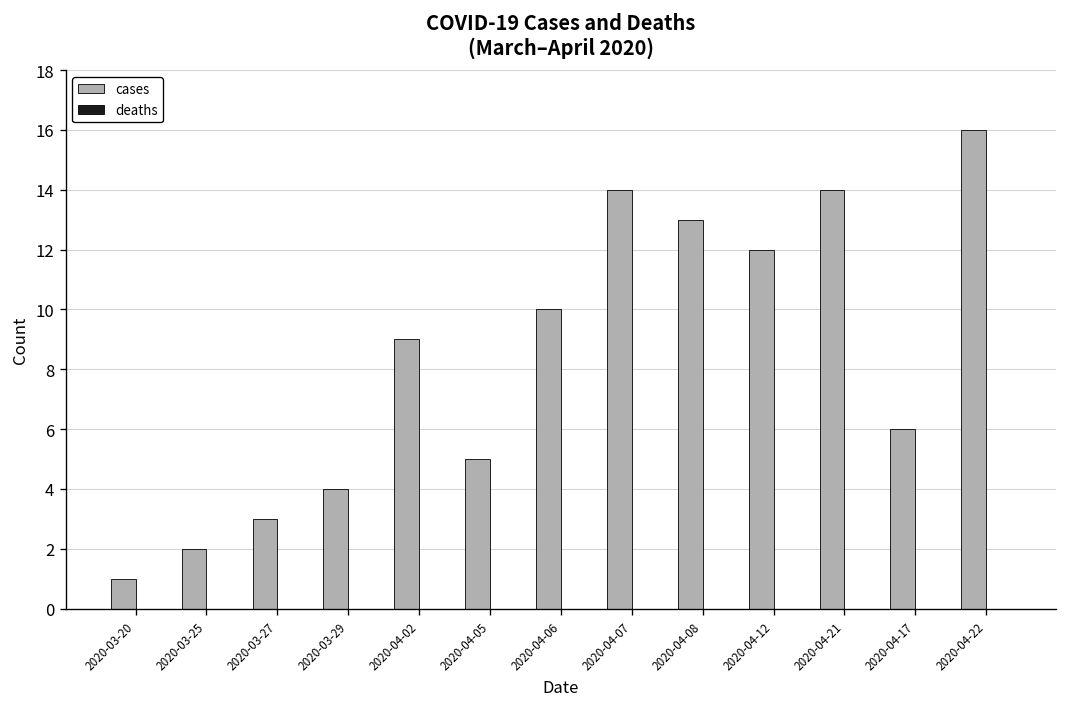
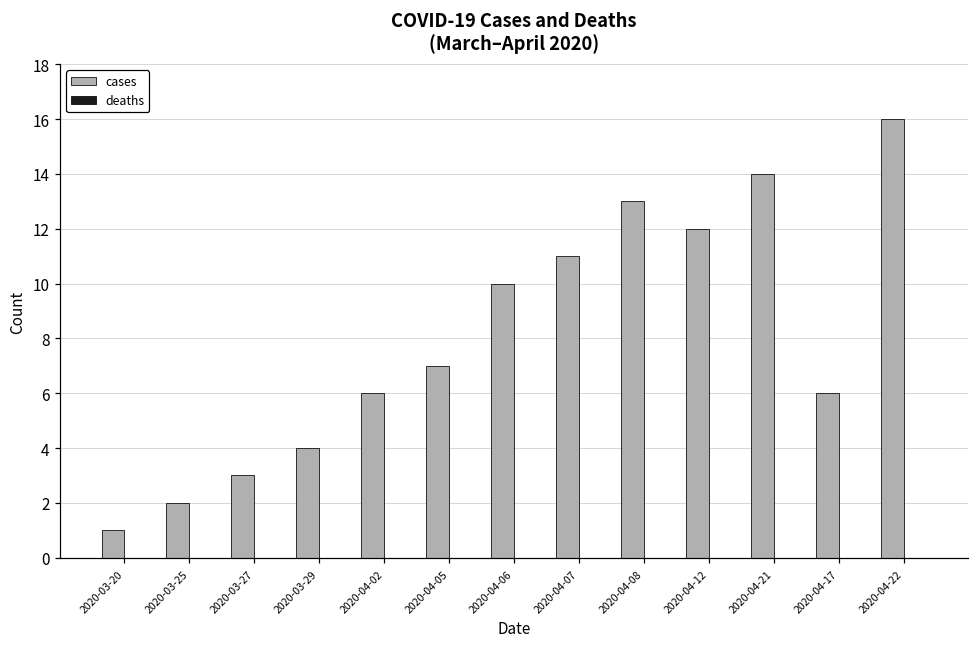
  {
    "cases": {
      "2020-03-20": 1,
      "2020-03-25": 2,
      "2020-03-27": 3,
      "2020-03-29": 4,
-     "2020-04-02": 9,
-     "2020-04-05": 5,
+     "2020-04-02": 6,
+     "2020-04-05": 7,
      "2020-04-06": 10,
-     "2020-04-07": 14,
+     "2020-04-07": 11,
      "2020-04-08": 13,
      "2020-04-12": 12,
      "2020-04-21": 14,
      "2020-04-17": 6,
      "2020-04-22": 16
    },
    "deaths": {
      "2020-03-20": 0,
      "2020-03-25": 0,
      "2020-03-27": 0,
      "2020-03-29": 0,
      "2020-04-02": 0,
      "2020-04-05": 0,
      "2020-04-06": 0,
      "2020-04-07": 0,
      "2020-04-08": 0,
      "2020-04-12": 0,
      "2020-04-21": 0,
      "2020-04-17": 0,
      "2020-04-22": 0
    }
  }
